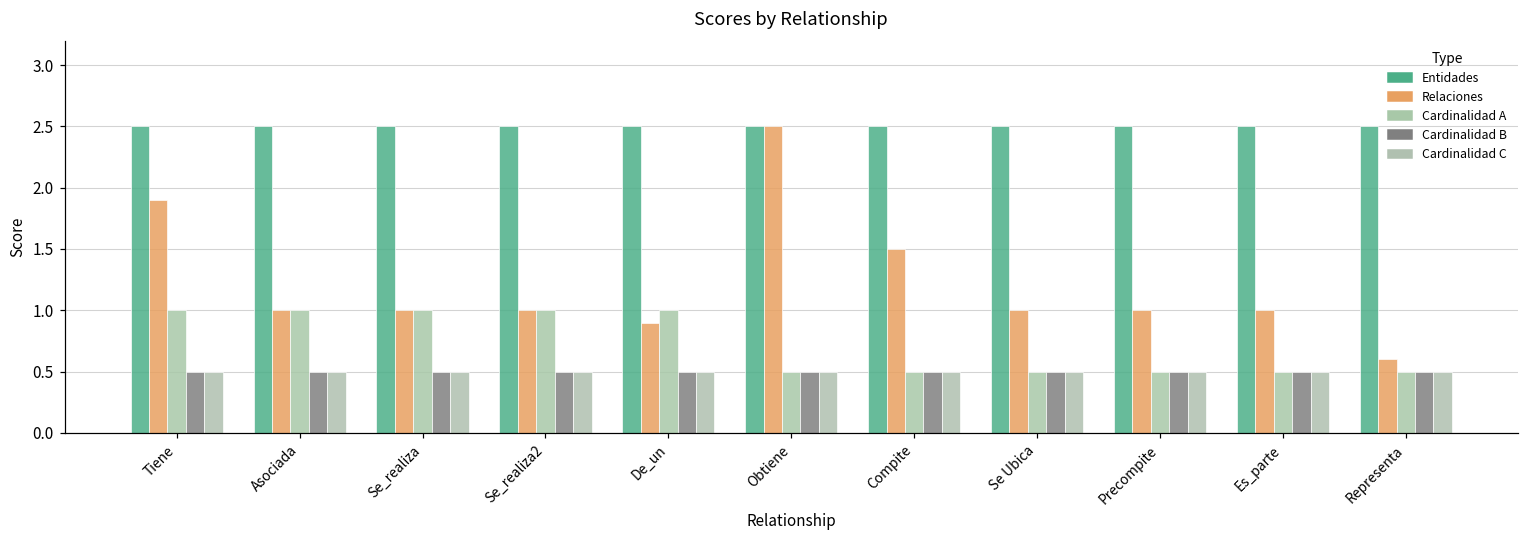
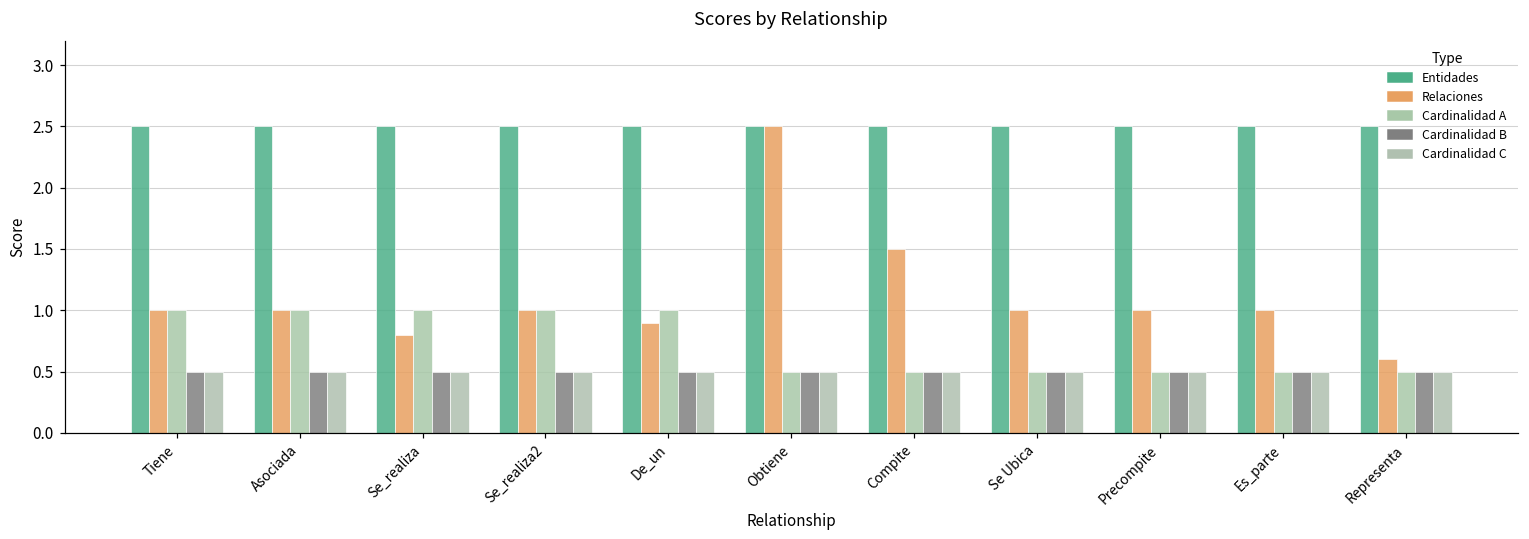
  {
    "Entidades": {
      "Tiene": 2.5,
      "Asociada": 2.5,
      "Se_realiza": 2.5,
      "Se_realiza2": 2.5,
      "De_un": 2.5,
      "Obtiene": 2.5,
      "Compite": 2.5,
      "Se Ubica": 2.5,
      "Precompite": 2.5,
      "Es_parte": 2.5,
      "Representa": 2.5
    },
    "Relaciones": {
-     "Tiene": 1.9,
+     "Tiene": 1.0,
      "Asociada": 1.0,
-     "Se_realiza": 1.0,
+     "Se_realiza": 0.8,
      "Se_realiza2": 1.0,
      "De_un": 0.9,
      "Obtiene": 2.5,
      "Compite": 1.5,
      "Se Ubica": 1.0,
      "Precompite": 1.0,
      "Es_parte": 1.0,
      "Representa": 0.6
    },
    "Cardinalidad B": {
      "Tiene": 0.5,
      "Asociada": 0.5,
      "Se_realiza": 0.5,
      "Se_realiza2": 0.5,
      "De_un": 0.5,
      "Obtiene": 0.5,
      "Compite": 0.5,
      "Se Ubica": 0.5,
      "Precompite": 0.5,
      "Es_parte": 0.5,
      "Representa": 0.5
    }
  }
